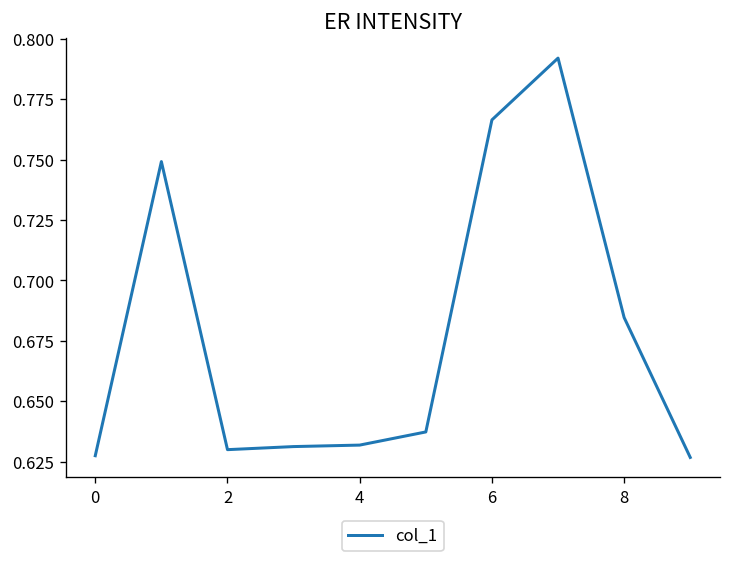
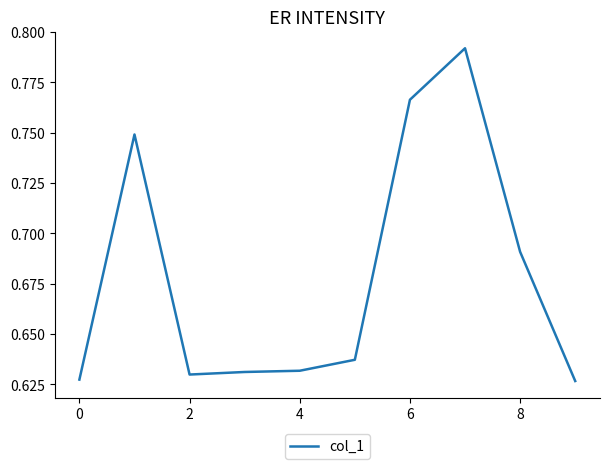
  {
    "0": 0.627,
    "2": 0.630,
    "4": 0.632,
    "6": 0.766,
-   "8": 0.685
+   "8": 0.691
  }
